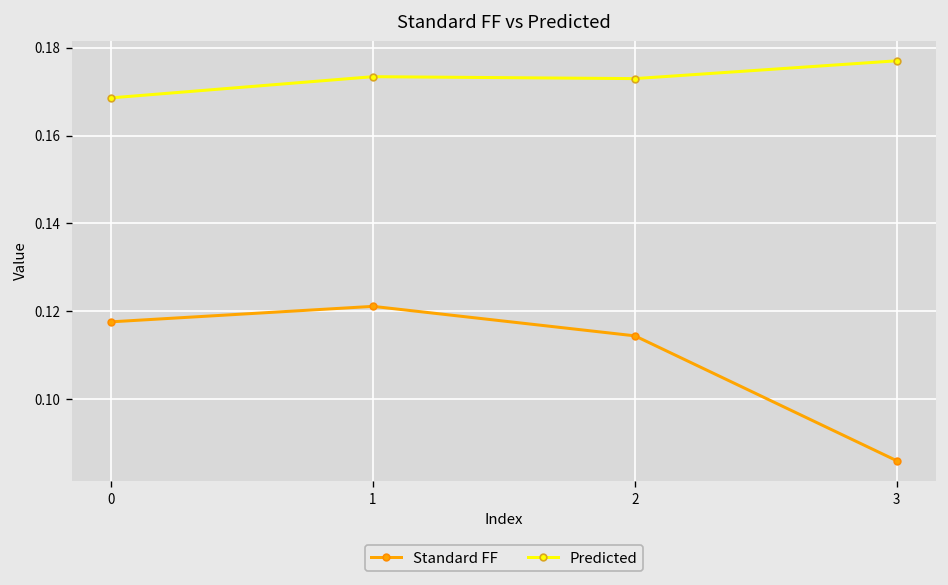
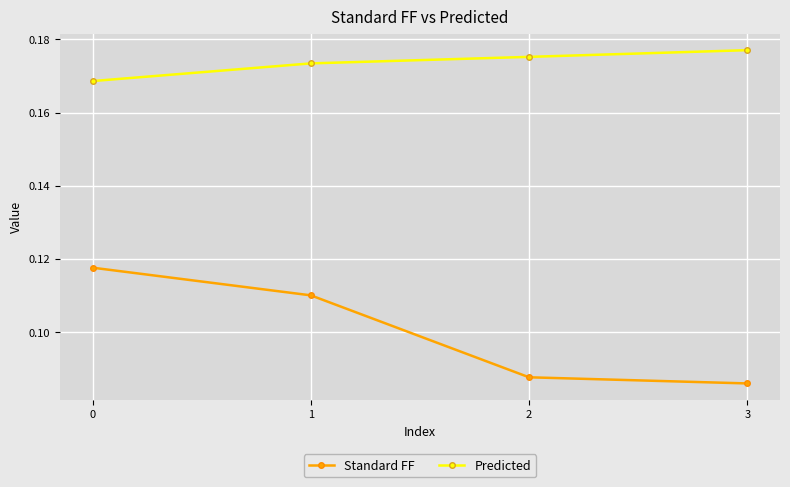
  {
    "Standard FF": {
      "0": 0.118,
-     "1": 0.121,
-     "2": 0.114,
+     "1": 0.110,
+     "2": 0.088,
      "3": 0.086
    },
    "Predicted": {
      "0": 0.169,
      "1": 0.173,
-     "2": 0.173,
+     "2": 0.175,
      "3": 0.177
    }
  }
